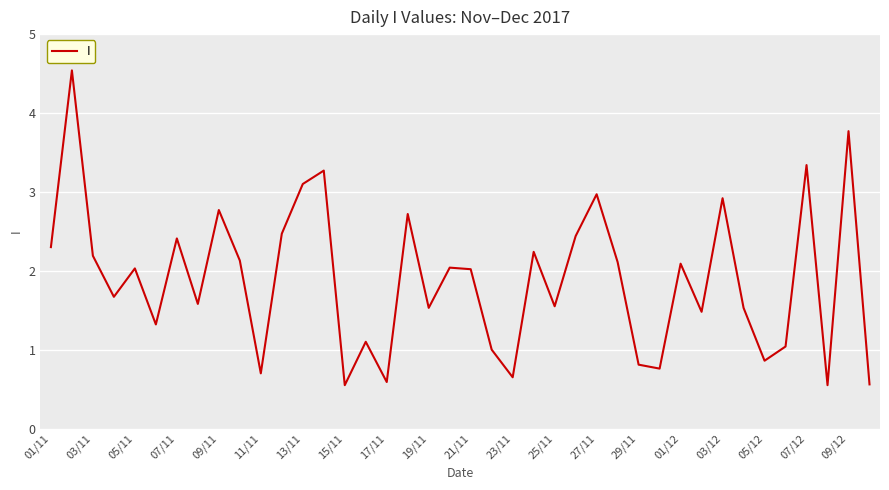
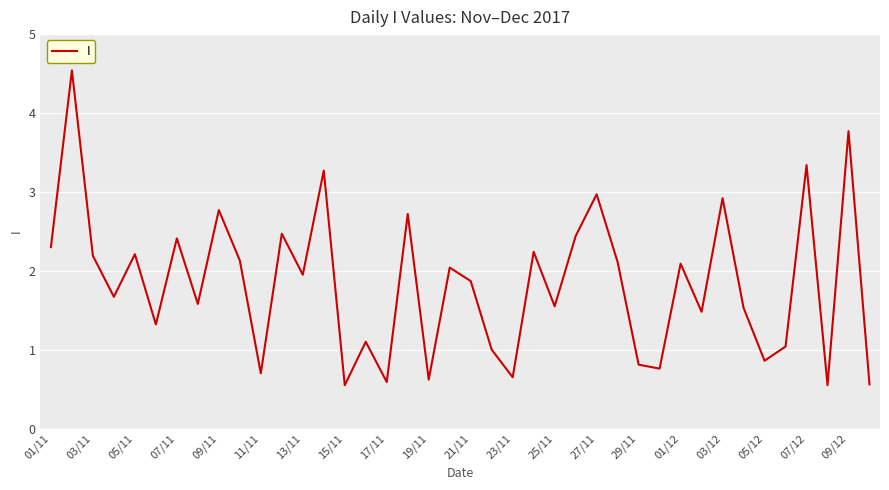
  {
    "01/11": 2.3,
    "03/11": 2.2,
-   "05/11": 2.0,
+   "05/11": 2.2,
    "07/11": 2.4,
    "09/11": 2.8,
    "11/11": 0.7,
-   "13/11": 3.1,
+   "13/11": 2.0,
    "15/11": 0.6,
    "17/11": 0.6,
-   "19/11": 1.5,
-   "21/11": 2.0,
+   "19/11": 0.6,
+   "21/11": 1.9,
    "23/11": 0.7,
    "25/11": 1.6,
    "27/11": 3.0,
    "29/11": 0.8,
    "01/12": 2.1,
    "03/12": 2.9,
    "05/12": 0.9,
    "07/12": 3.3,
    "09/12": 3.8
  }
